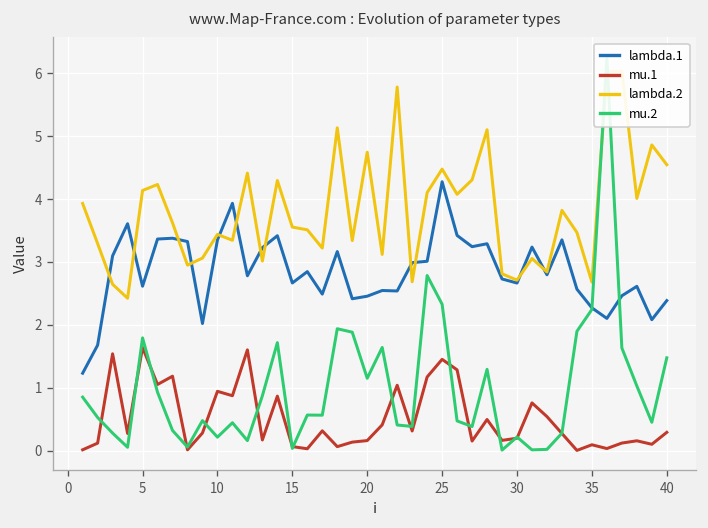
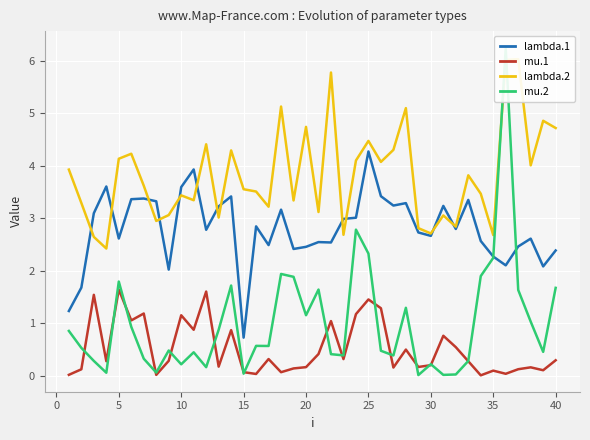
  {
    "lambda.1": {
      "5": 2.6,
-     "10": 3.3,
-     "15": 2.7,
+     "10": 3.6,
+     "15": 0.7,
      "20": 2.5,
      "25": 4.3,
      "40": 2.4
    },
    "mu.1": {
      "5": 1.6,
-     "10": 0.9,
+     "10": 1.2,
      "20": 0.2,
      "25": 1.5,
      "35": 0.1,
      "40": 0.3
    },
    "lambda.2": {
      "5": 4.1,
      "10": 3.4,
      "15": 3.6,
      "20": 4.7,
      "25": 4.5,
      "35": 2.7,
-     "40": 4.5
+     "40": 4.7
    },
    "mu.2": {
      "5": 1.8,
      "10": 0.2,
      "20": 1.2,
      "25": 2.3,
-     "40": 1.5
+     "40": 1.7
    }
  }
